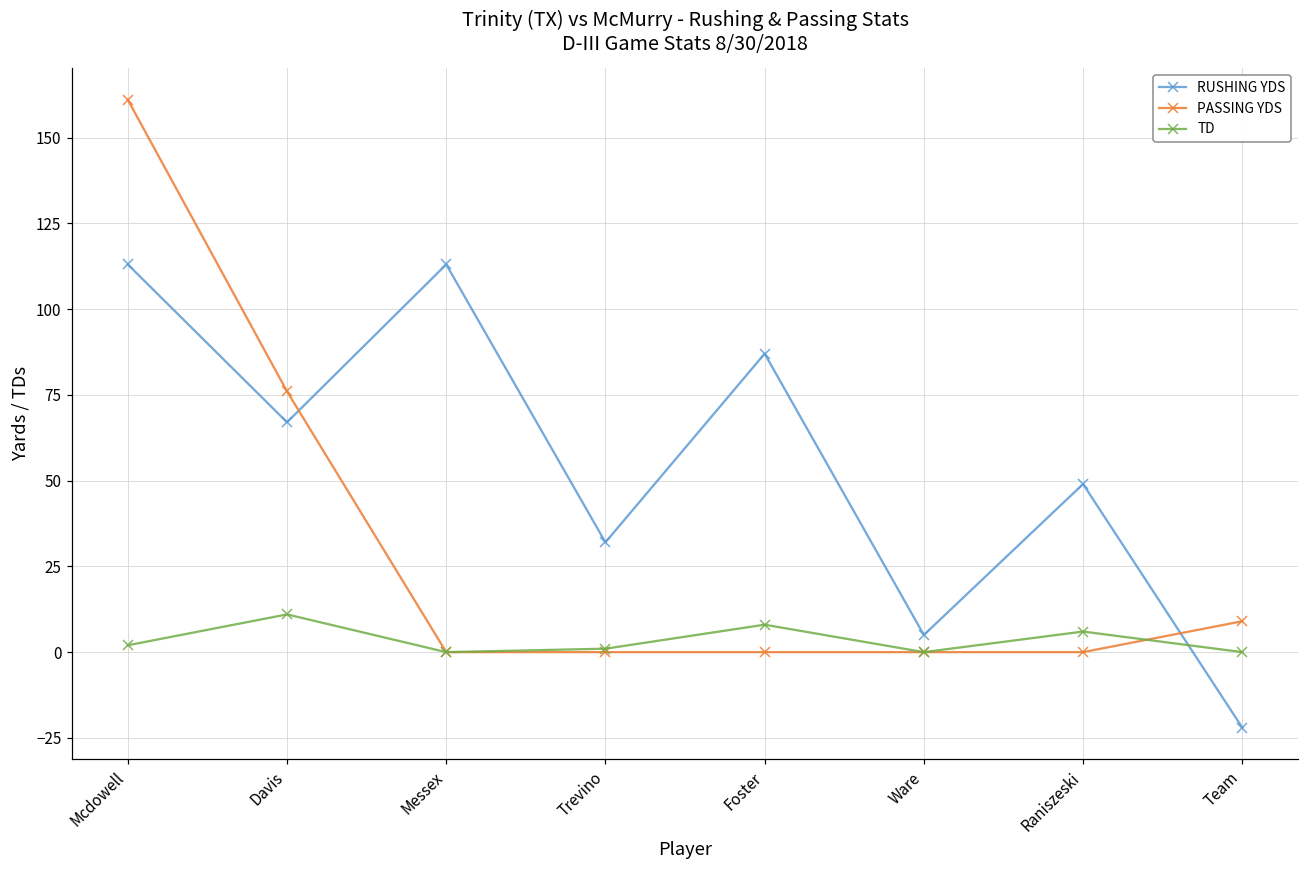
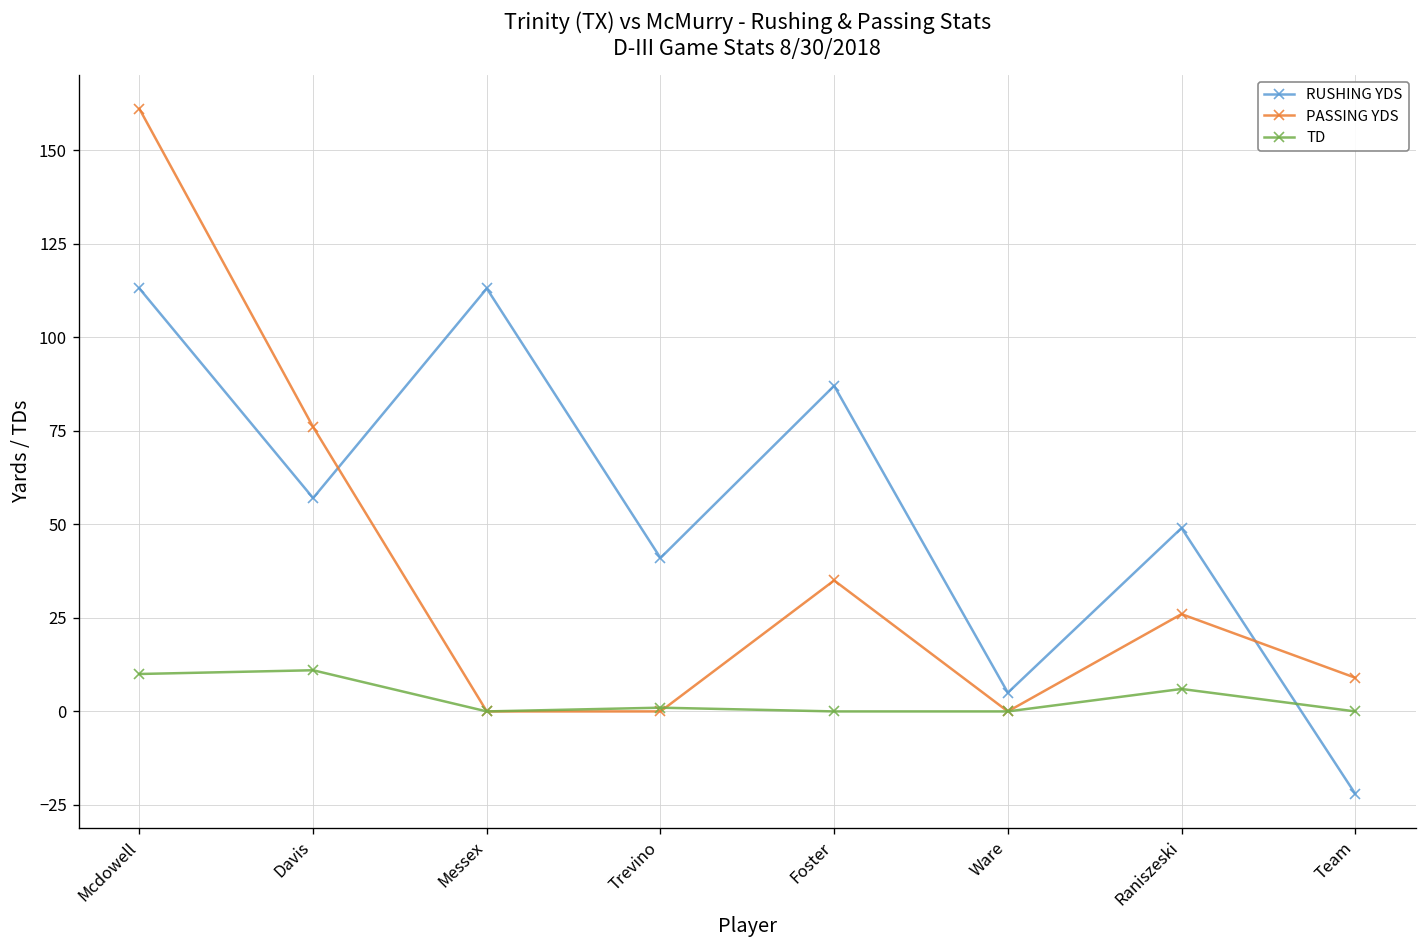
  {
    "RUSHING YDS": {
      "Mcdowell": 113,
-     "Davis": 67,
+     "Davis": 57,
      "Messex": 113,
-     "Trevino": 32,
+     "Trevino": 41,
      "Foster": 87,
      "Ware": 5,
      "Raniszeski": 49,
      "Team": -22
    },
    "PASSING YDS": {
      "Mcdowell": 161,
      "Davis": 76,
      "Trevino": 0,
-     "Foster": 0,
-     "Raniszeski": 0,
+     "Foster": 35,
+     "Raniszeski": 26,
      "Team": 9
    },
    "TD": {
-     "Mcdowell": 2,
+     "Mcdowell": 10,
      "Davis": 11,
      "Trevino": 1,
-     "Foster": 8,
+     "Foster": 0,
      "Raniszeski": 6,
      "Team": 0
    }
  }
